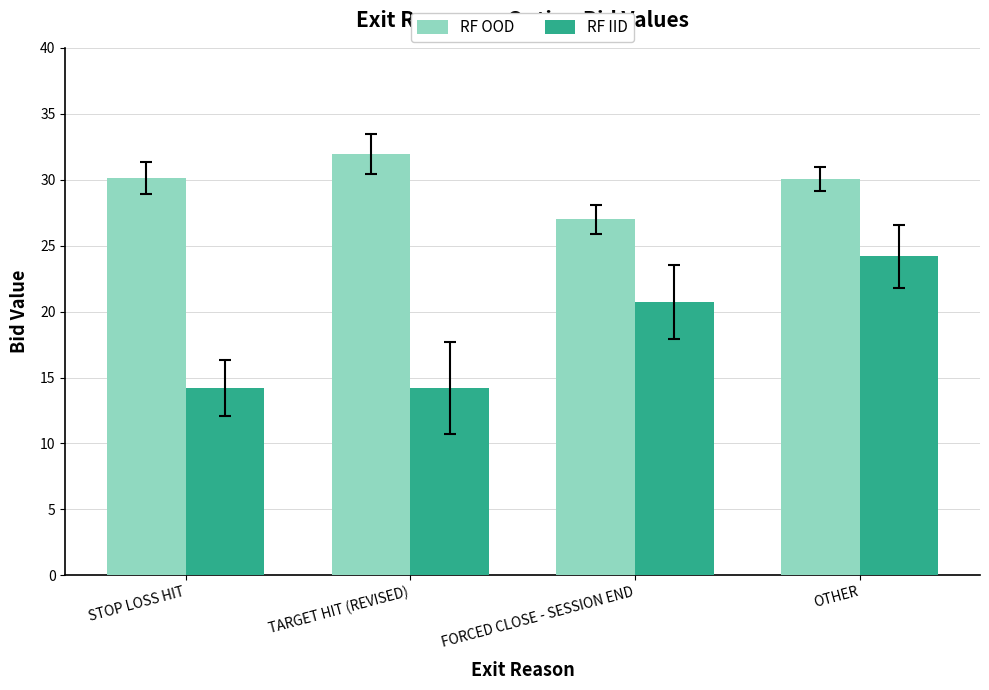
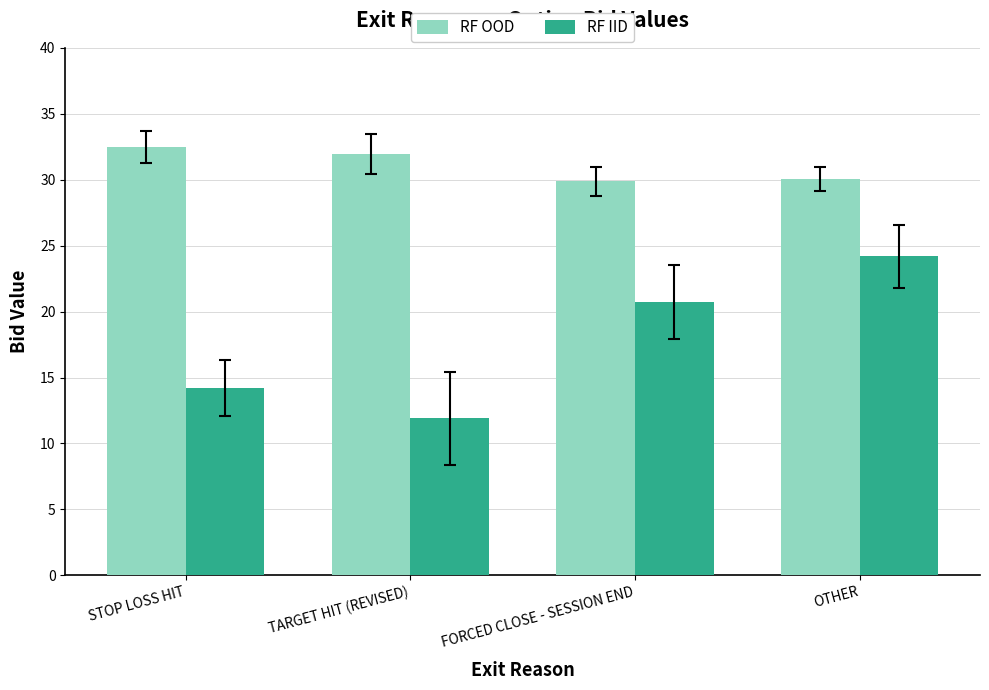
  {
    "RF OOD": {
-     "STOP LOSS HIT": 30.1,
+     "STOP LOSS HIT": 32.5,
      "TARGET HIT (REVISED)": 32.0,
-     "FORCED CLOSE - SESSION END": 27.0,
+     "FORCED CLOSE - SESSION END": 29.9,
      "OTHER": 30.0
    },
    "RF IID": {
      "STOP LOSS HIT": 14.2,
-     "TARGET HIT (REVISED)": 14.2,
+     "TARGET HIT (REVISED)": 11.9,
      "FORCED CLOSE - SESSION END": 20.7,
      "OTHER": 24.2
    }
  }
